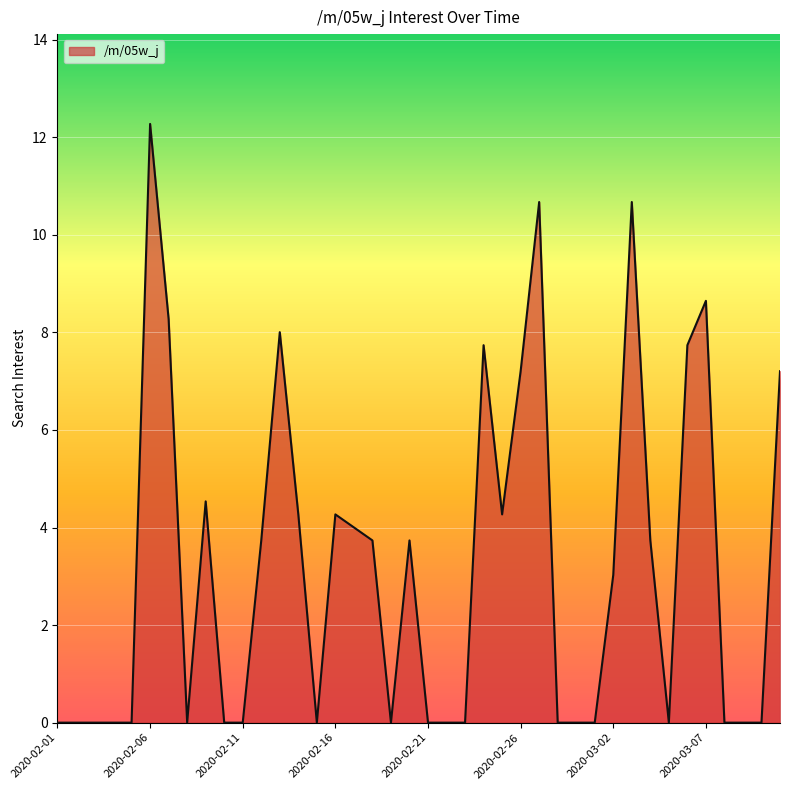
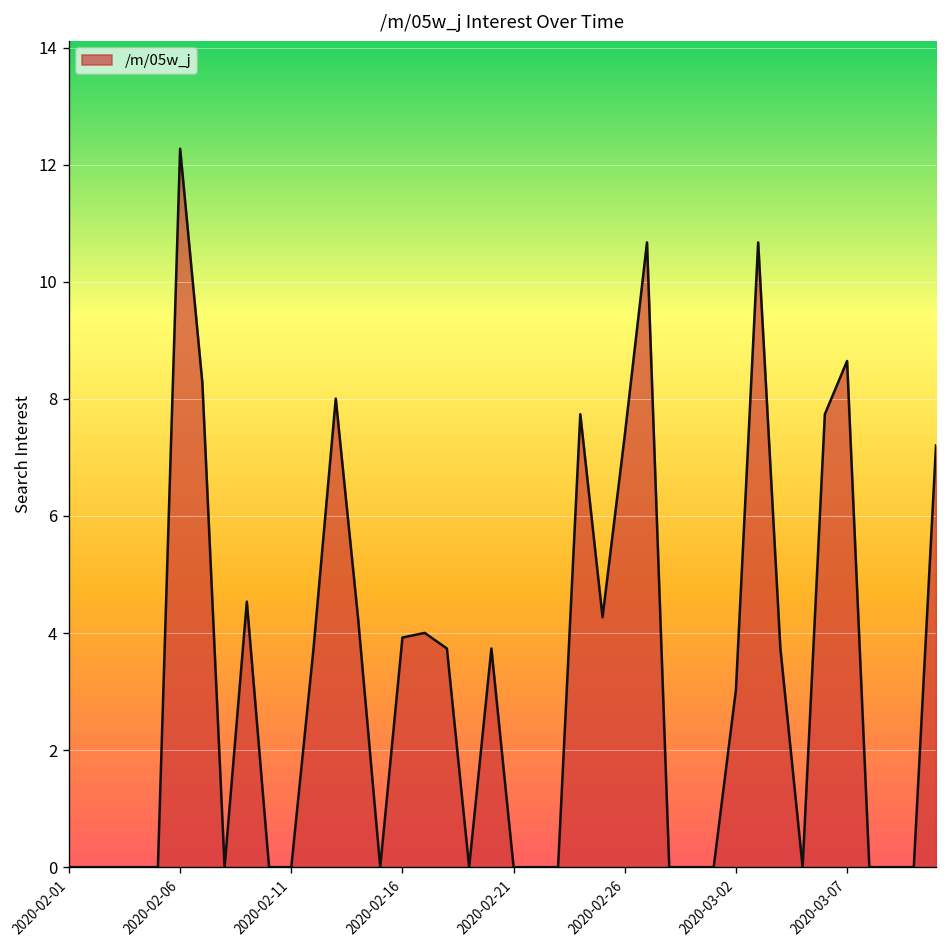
  {
    "2020-02-01": 0.0,
    "2020-02-06": 12.3,
    "2020-02-11": 0.0,
-   "2020-02-16": 4.3,
+   "2020-02-16": 3.9,
    "2020-02-21": 0.0,
-   "2020-02-26": 7.2,
+   "2020-02-26": 7.4,
    "2020-03-02": 3.0,
    "2020-03-07": 8.6
  }
